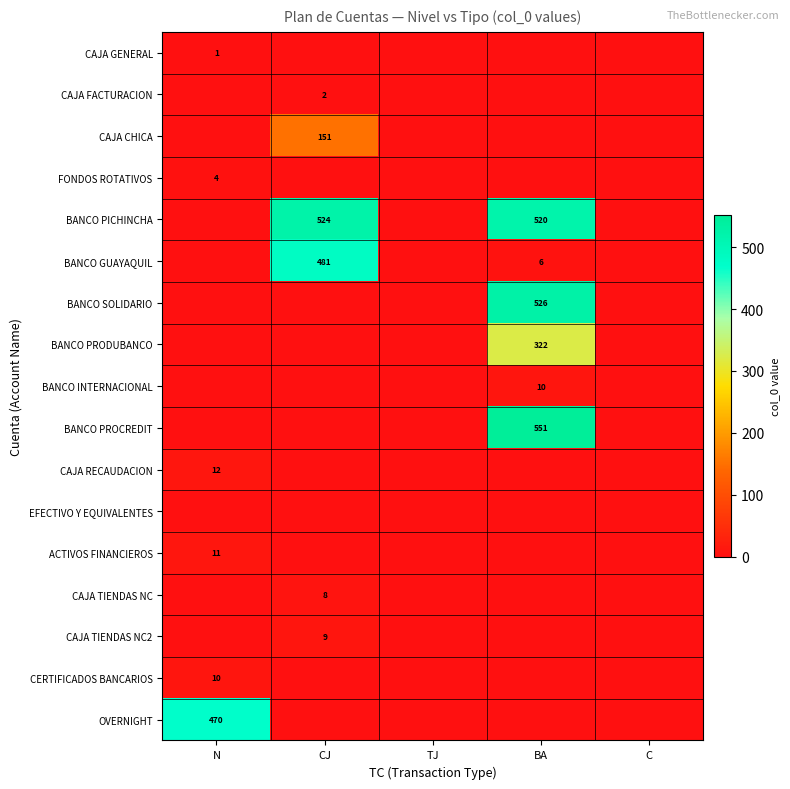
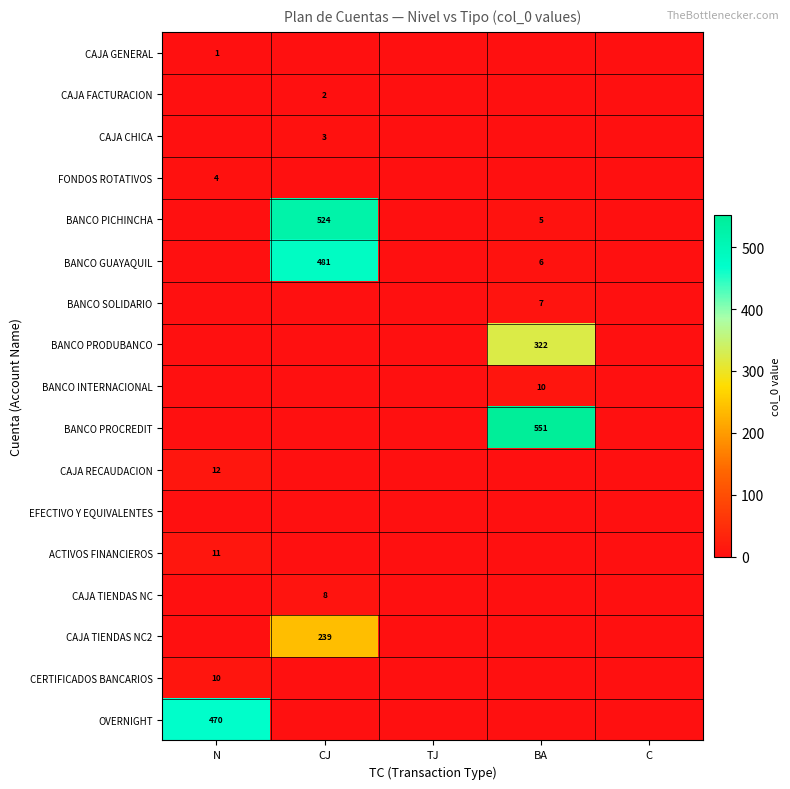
  {
    "CAJA GENERAL": {
      "N": 1
    },
    "CAJA FACTURACION": {
      "CJ": 2
    },
    "CAJA CHICA": {
-     "CJ": 151
+     "CJ": 3
    },
    "FONDOS ROTATIVOS": {
      "N": 4
    },
    "BANCO PICHINCHA": {
      "CJ": 524,
-     "BA": 520
+     "BA": 5
    },
    "BANCO GUAYAQUIL": {
      "CJ": 481,
      "BA": 6
    },
    "BANCO SOLIDARIO": {
-     "BA": 526
+     "BA": 7
    },
    "BANCO PRODUBANCO": {
      "BA": 322
    },
    "BANCO INTERNACIONAL": {
      "BA": 10
    },
    "BANCO PROCREDIT": {
      "BA": 551
    },
    "CAJA RECAUDACION": {
      "N": 12
    },
    "ACTIVOS FINANCIEROS": {
      "N": 11
    },
    "CAJA TIENDAS NC": {
      "CJ": 8
    },
    "CAJA TIENDAS NC2": {
-     "CJ": 9
+     "CJ": 239
    },
    "CERTIFICADOS BANCARIOS": {
      "N": 10
    },
    "OVERNIGHT": {
      "N": 470
    }
  }
